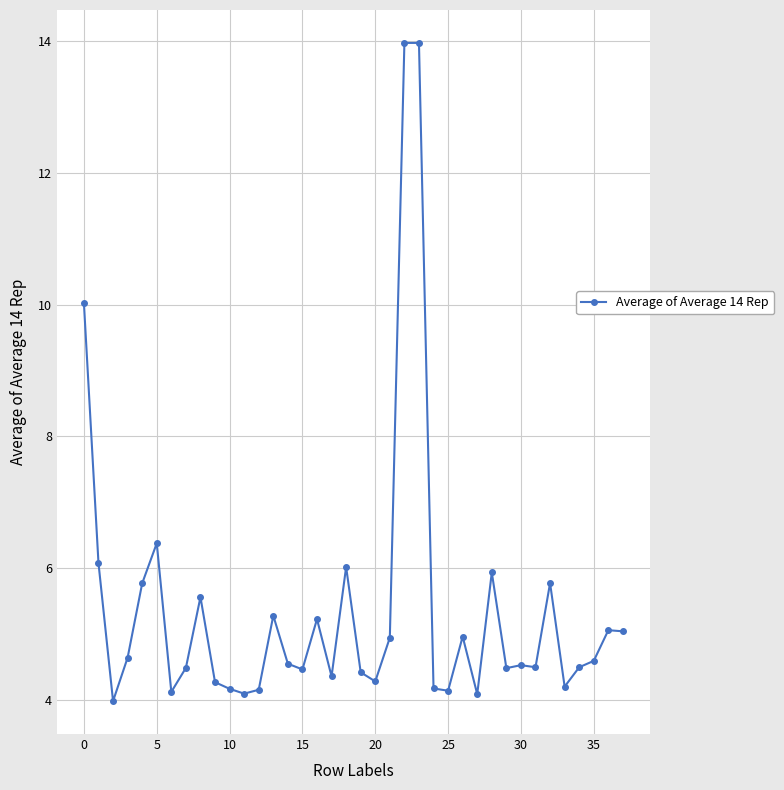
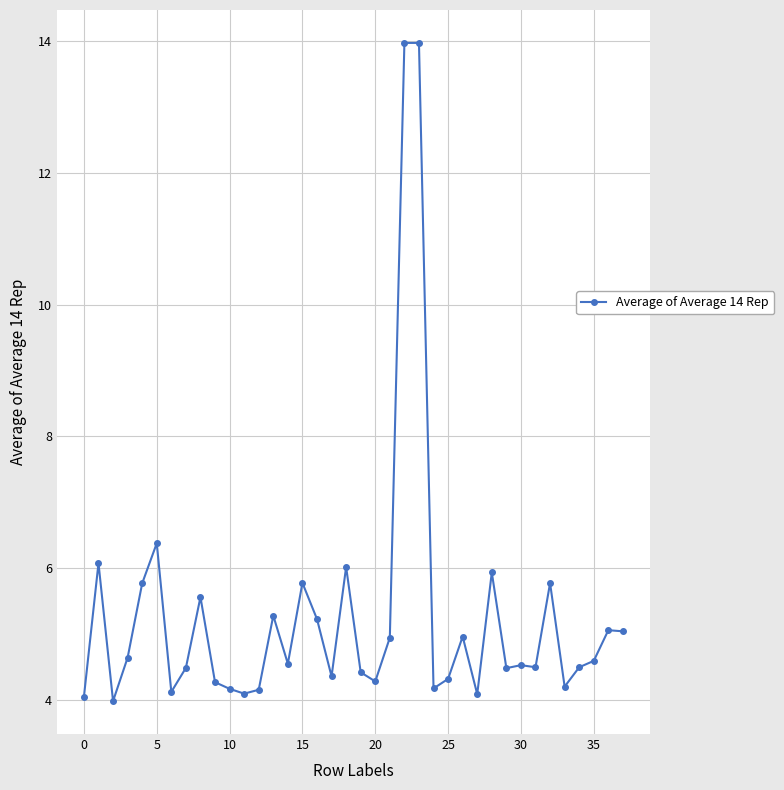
  {
-   "0": 10.0,
+   "0": 4.0,
    "5": 6.4,
    "10": 4.2,
-   "15": 4.5,
+   "15": 5.8,
    "20": 4.3,
-   "25": 4.1,
+   "25": 4.3,
    "30": 4.5,
    "35": 4.6
  }
